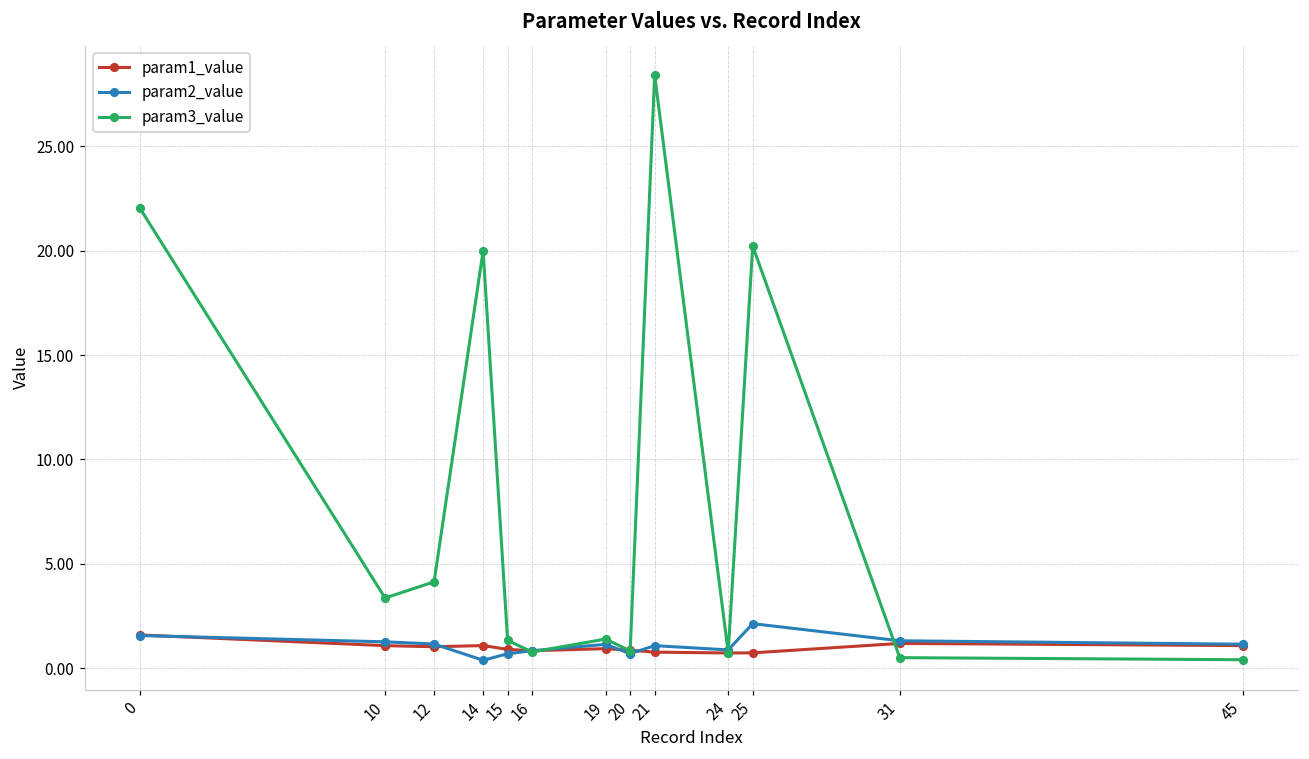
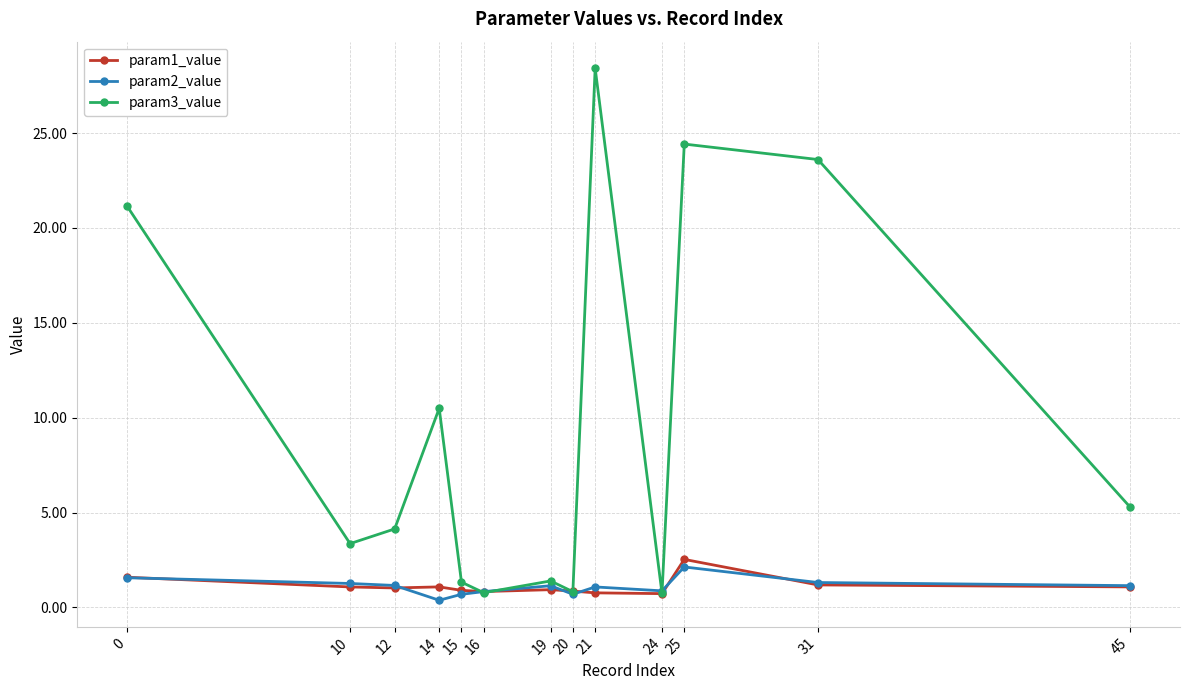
  {
    "param1_value": {
      "10": 1.1,
      "14": 1.1,
      "15": 0.9,
      "19": 0.9,
      "21": 0.8,
-     "25": 0.7
+     "25": 2.5
    },
    "param2_value": {
      "10": 1.3,
      "14": 0.4,
      "15": 0.7,
      "19": 1.1,
      "20": 0.7,
      "21": 1.1,
      "25": 2.1
    },
    "param3_value": {
-     "0": 22.0,
+     "0": 21.1,
      "10": 3.4,
      "12": 4.1,
-     "14": 20.0,
+     "14": 10.5,
      "15": 1.3,
      "19": 1.4,
      "21": 28.4,
-     "25": 20.2,
-     "31": 0.5,
-     "45": 0.4
+     "25": 24.4,
+     "31": 23.6,
+     "45": 5.3
    }
  }
